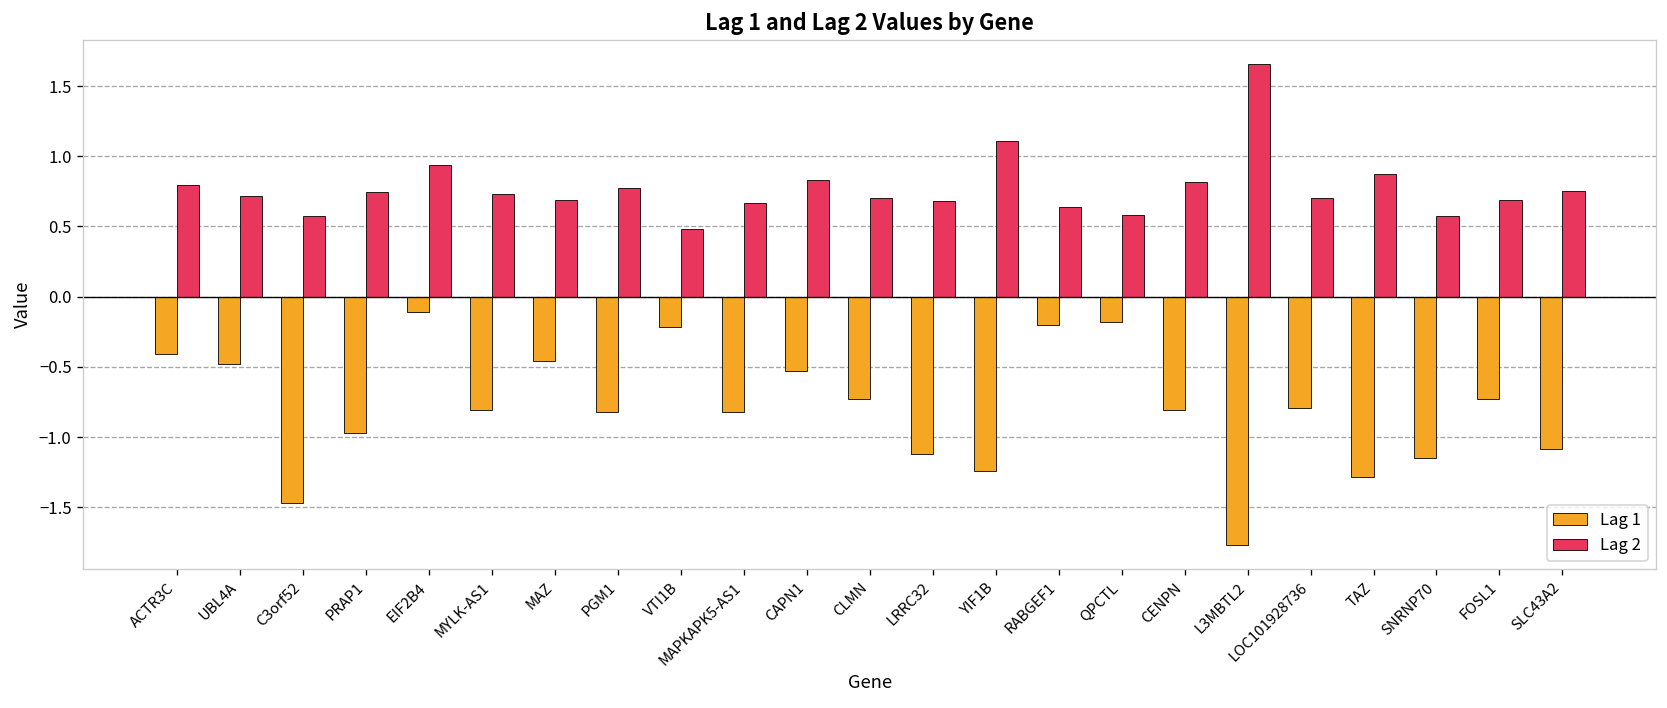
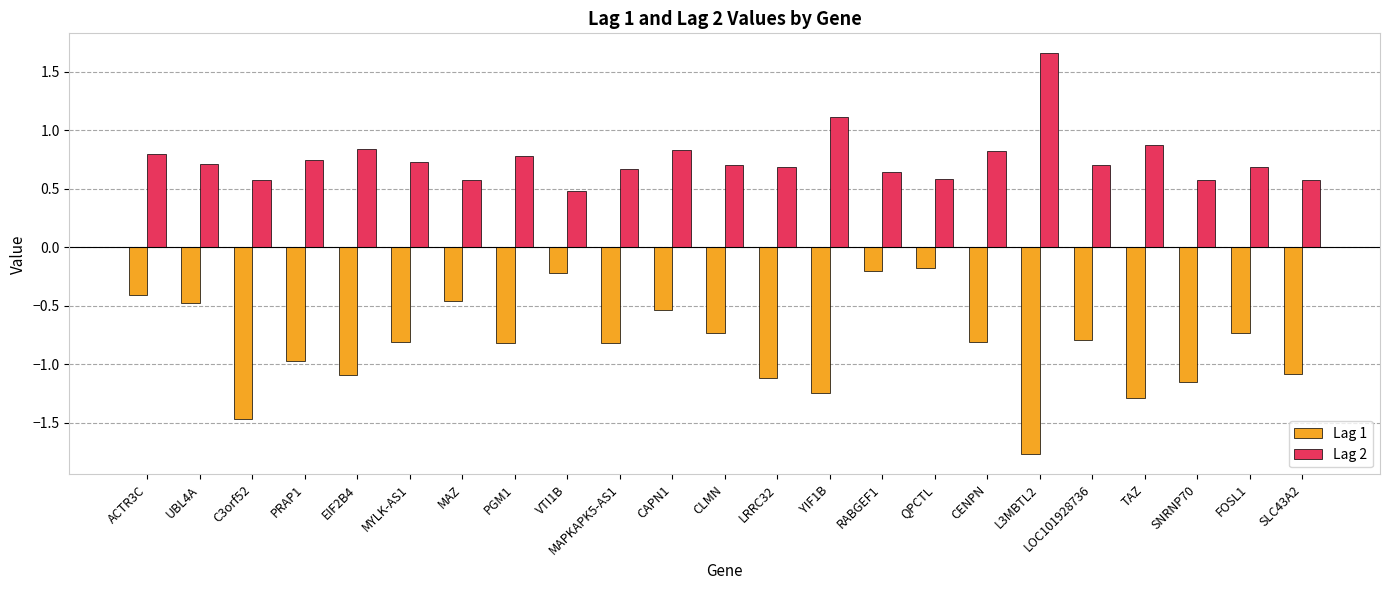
  {
    "Lag 1": {
      "ACTR3C": -0.41,
      "UBL4A": -0.48,
      "C3orf52": -1.47,
      "PRAP1": -0.97,
-     "EIF2B4": -0.11,
+     "EIF2B4": -1.09,
      "MYLK-AS1": -0.81,
      "MAZ": -0.46,
      "PGM1": -0.82,
      "VTI1B": -0.22,
      "MAPKAPK5-AS1": -0.82,
      "CAPN1": -0.53,
      "CLMN": -0.73,
      "LRRC32": -1.12,
      "YIF1B": -1.24,
      "RABGEF1": -0.20,
      "QPCTL": -0.18,
      "CENPN": -0.81,
      "L3MBTL2": -1.77,
      "LOC101928736": -0.79,
      "TAZ": -1.28,
      "SNRNP70": -1.15,
      "FOSL1": -0.73,
      "SLC43A2": -1.08
    },
    "Lag 2": {
      "ACTR3C": 0.79,
      "UBL4A": 0.71,
      "C3orf52": 0.57,
      "PRAP1": 0.74,
-     "EIF2B4": 0.94,
+     "EIF2B4": 0.84,
      "MYLK-AS1": 0.73,
-     "MAZ": 0.69,
+     "MAZ": 0.57,
      "PGM1": 0.78,
      "VTI1B": 0.48,
      "MAPKAPK5-AS1": 0.67,
      "CAPN1": 0.83,
      "CLMN": 0.70,
      "LRRC32": 0.68,
      "YIF1B": 1.11,
      "RABGEF1": 0.64,
      "QPCTL": 0.58,
      "CENPN": 0.82,
      "L3MBTL2": 1.66,
      "LOC101928736": 0.70,
      "TAZ": 0.88,
      "SNRNP70": 0.58,
      "FOSL1": 0.69,
-     "SLC43A2": 0.76
+     "SLC43A2": 0.57
    }
  }
